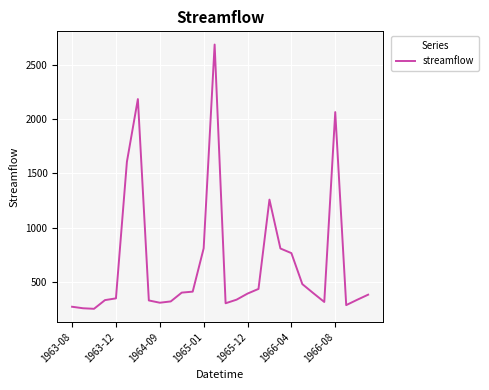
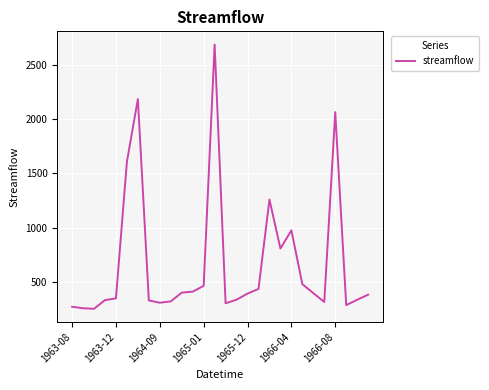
  {
    "1963-08": 270,
    "1963-12": 350,
    "1964-09": 310,
-   "1965-01": 810,
+   "1965-01": 470,
    "1965-12": 390,
-   "1966-04": 770,
+   "1966-04": 980,
    "1966-08": 2060
  }
